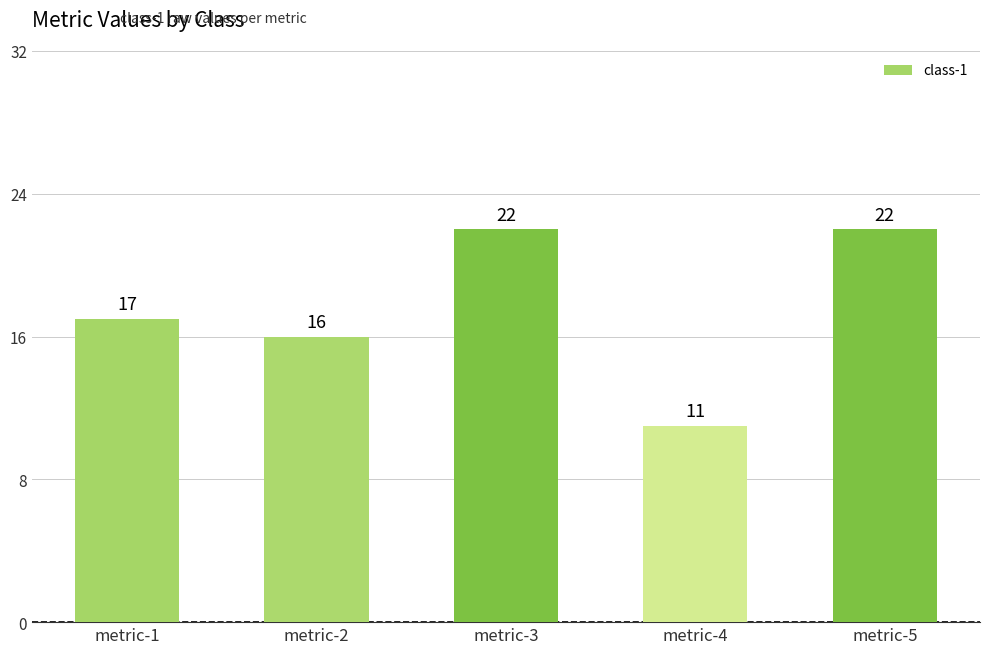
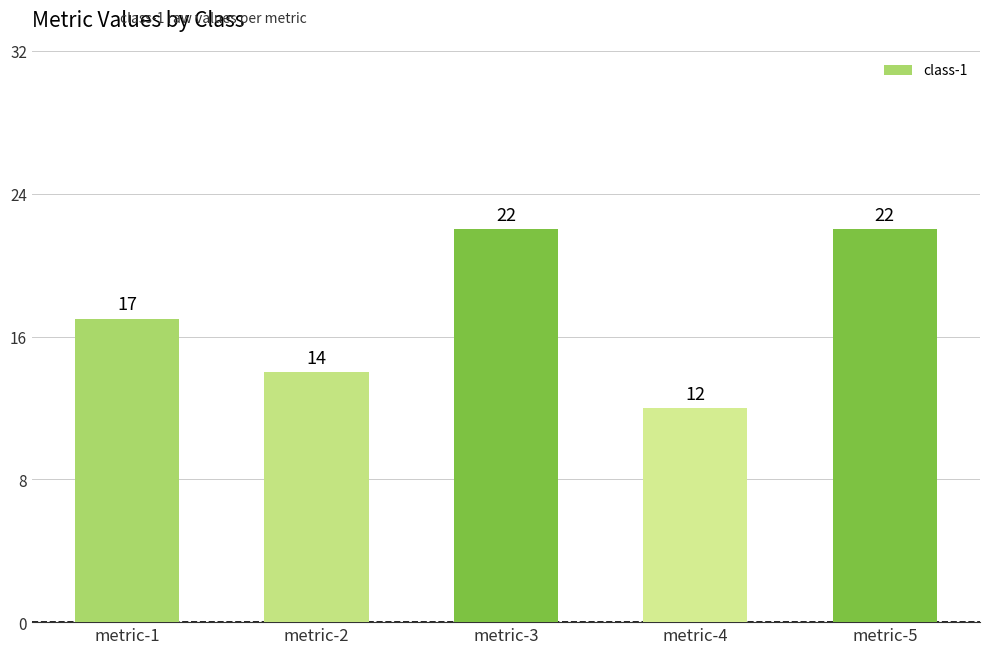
  {
    "metric-1": 17,
-   "metric-2": 16,
+   "metric-2": 14,
    "metric-3": 22,
-   "metric-4": 11,
+   "metric-4": 12,
    "metric-5": 22
  }
